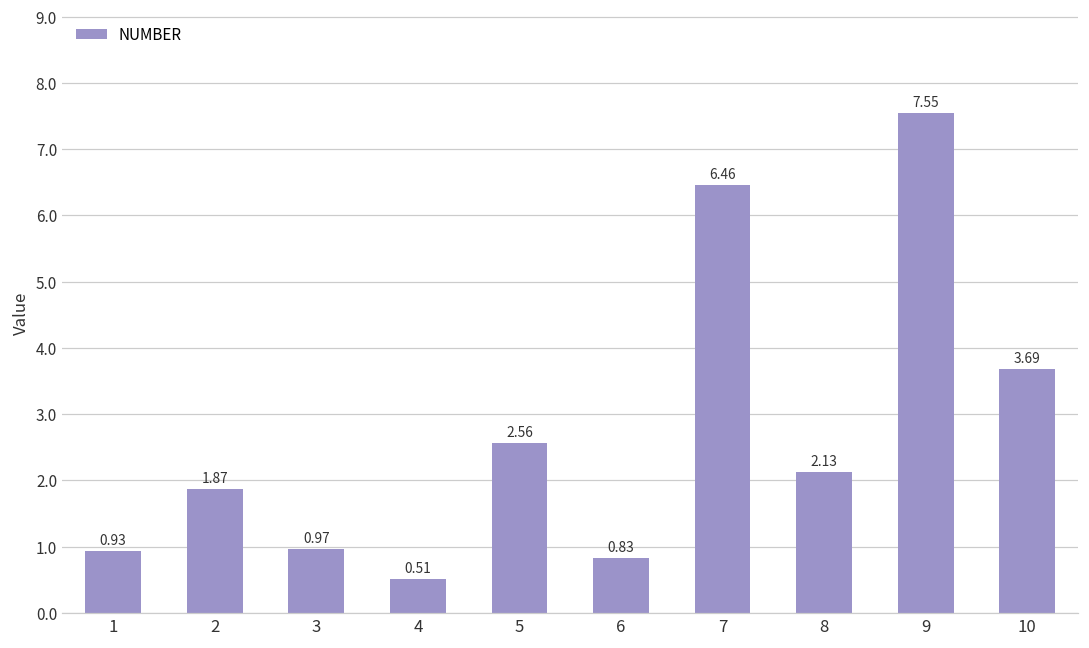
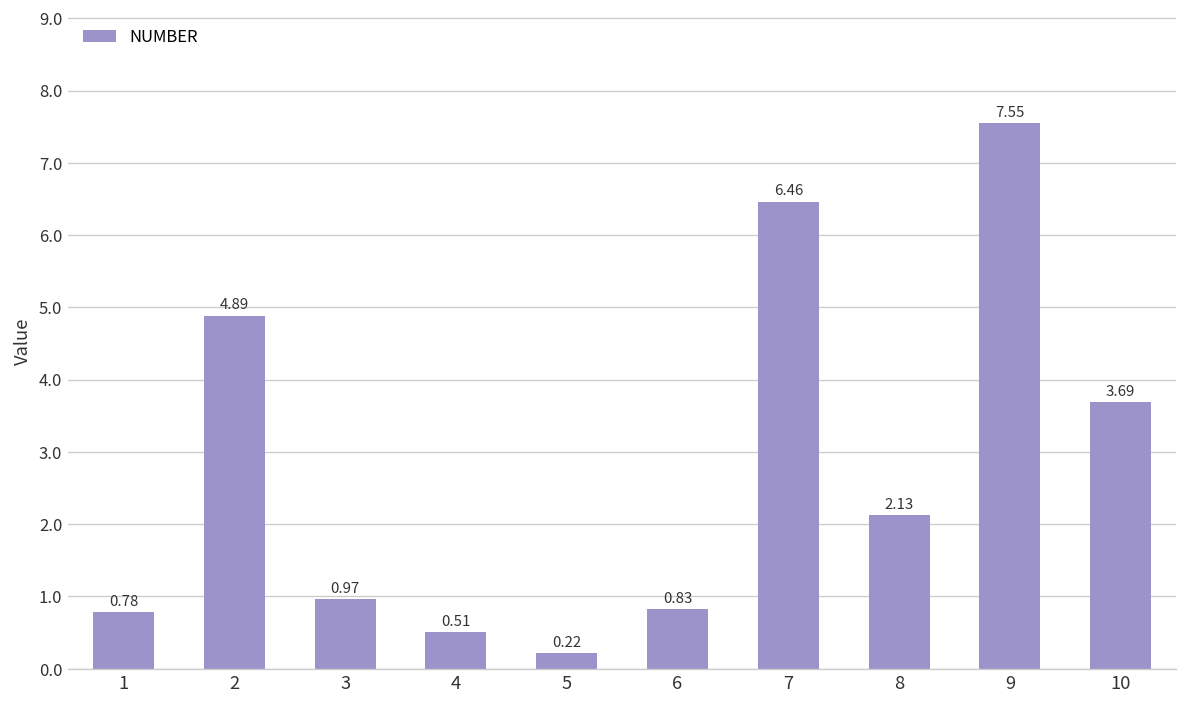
  {
-   "1": 0.93,
-   "2": 1.87,
+   "1": 0.78,
+   "2": 4.89,
    "3": 0.97,
    "4": 0.51,
-   "5": 2.56,
+   "5": 0.22,
    "6": 0.83,
    "7": 6.46,
    "8": 2.13,
    "9": 7.55,
    "10": 3.69
  }
